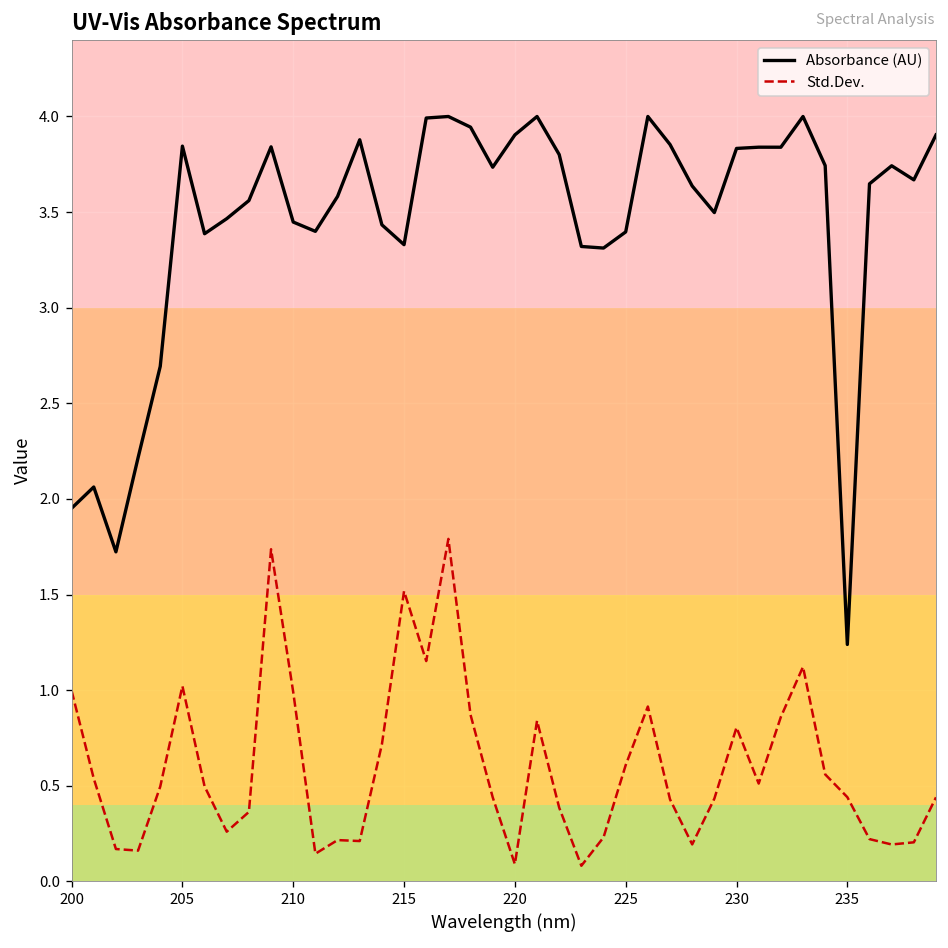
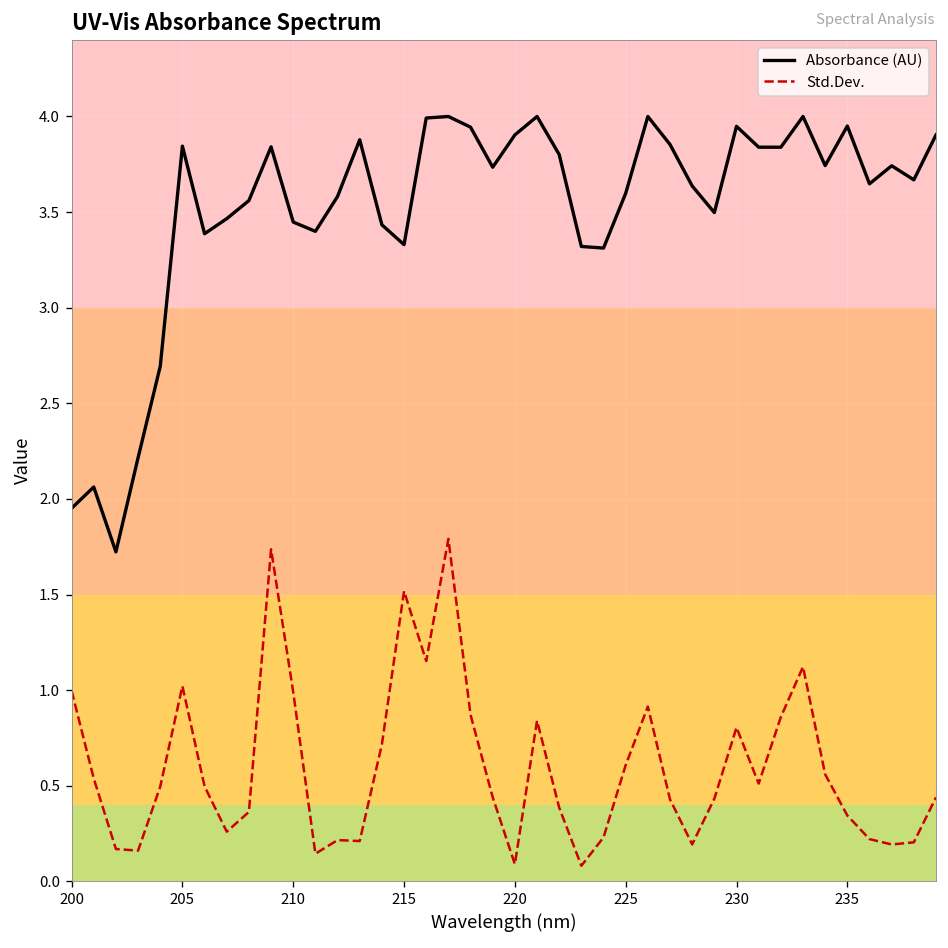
  {
    "Absorbance (AU)": {
      "200": 1.95,
      "205": 3.85,
      "210": 3.45,
      "215": 3.33,
      "220": 3.90,
-     "225": 3.40,
-     "230": 3.83,
-     "235": 1.24
+     "225": 3.60,
+     "230": 3.95,
+     "235": 3.95
    },
    "Std.Dev.": {
      "200": 1.00,
      "205": 1.02,
      "210": 0.99,
      "215": 1.52,
      "220": 0.09,
      "225": 0.61,
      "230": 0.81,
-     "235": 0.44
+     "235": 0.34
    }
  }
